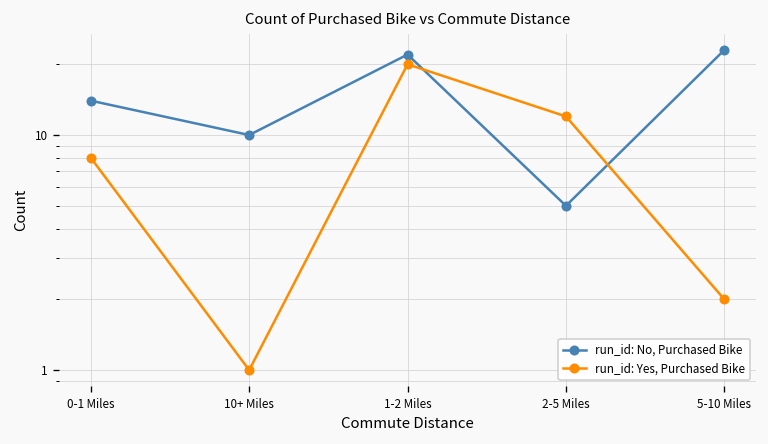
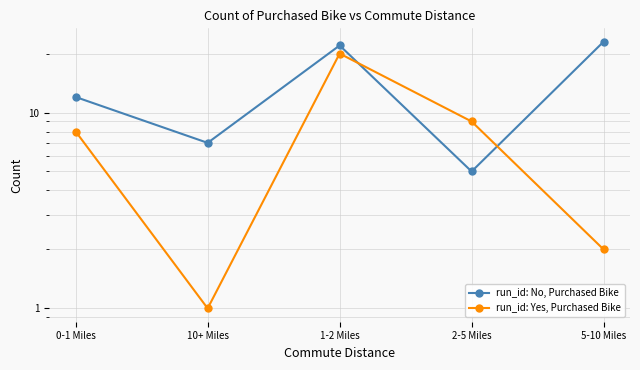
  {
    "run_id: No, Purchased Bike": {
-     "0-1 Miles": 14,
-     "10+ Miles": 10,
+     "0-1 Miles": 12,
+     "10+ Miles": 7,
      "1-2 Miles": 22,
      "2-5 Miles": 5,
      "5-10 Miles": 23
    },
    "run_id: Yes, Purchased Bike": {
      "0-1 Miles": 8,
      "10+ Miles": 1,
      "1-2 Miles": 20,
-     "2-5 Miles": 12,
+     "2-5 Miles": 9,
      "5-10 Miles": 2
    }
  }
